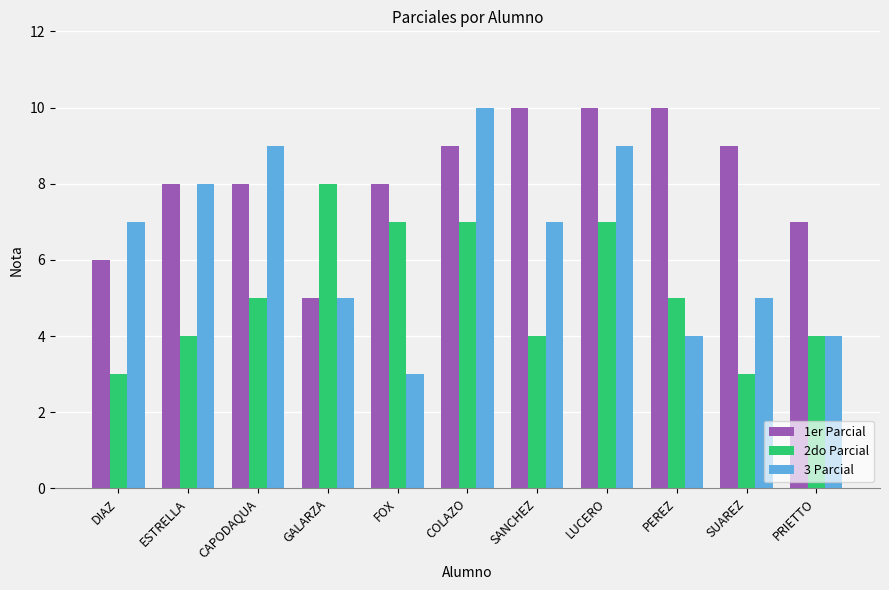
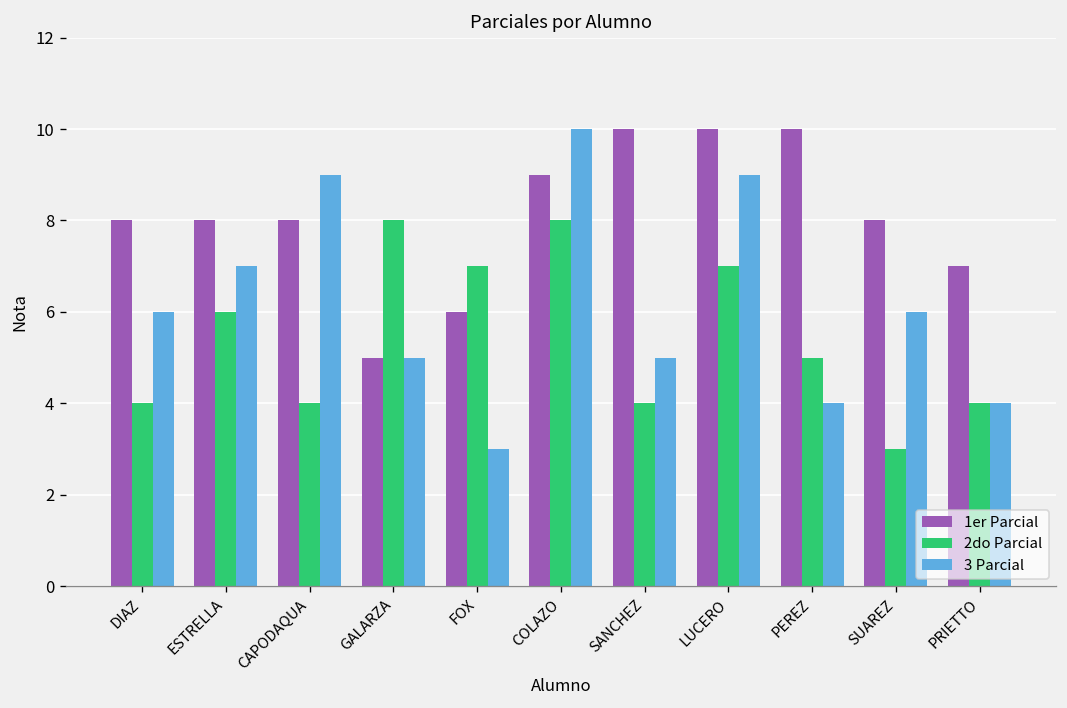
  {
    "1er Parcial": {
-     "DIAZ": 6,
+     "DIAZ": 8,
      "ESTRELLA": 8,
      "CAPODAQUA": 8,
      "GALARZA": 5,
-     "FOX": 8,
+     "FOX": 6,
      "COLAZO": 9,
      "SANCHEZ": 10,
      "LUCERO": 10,
      "PEREZ": 10,
-     "SUAREZ": 9,
+     "SUAREZ": 8,
      "PRIETTO": 7
    },
    "2do Parcial": {
-     "DIAZ": 3,
-     "ESTRELLA": 4,
-     "CAPODAQUA": 5,
+     "DIAZ": 4,
+     "ESTRELLA": 6,
+     "CAPODAQUA": 4,
      "GALARZA": 8,
      "FOX": 7,
-     "COLAZO": 7,
+     "COLAZO": 8,
      "SANCHEZ": 4,
      "LUCERO": 7,
      "PEREZ": 5,
      "SUAREZ": 3,
      "PRIETTO": 4
    },
    "3 Parcial": {
-     "DIAZ": 7,
-     "ESTRELLA": 8,
+     "DIAZ": 6,
+     "ESTRELLA": 7,
      "CAPODAQUA": 9,
      "GALARZA": 5,
      "FOX": 3,
      "COLAZO": 10,
-     "SANCHEZ": 7,
+     "SANCHEZ": 5,
      "LUCERO": 9,
      "PEREZ": 4,
-     "SUAREZ": 5,
+     "SUAREZ": 6,
      "PRIETTO": 4
    }
  }
